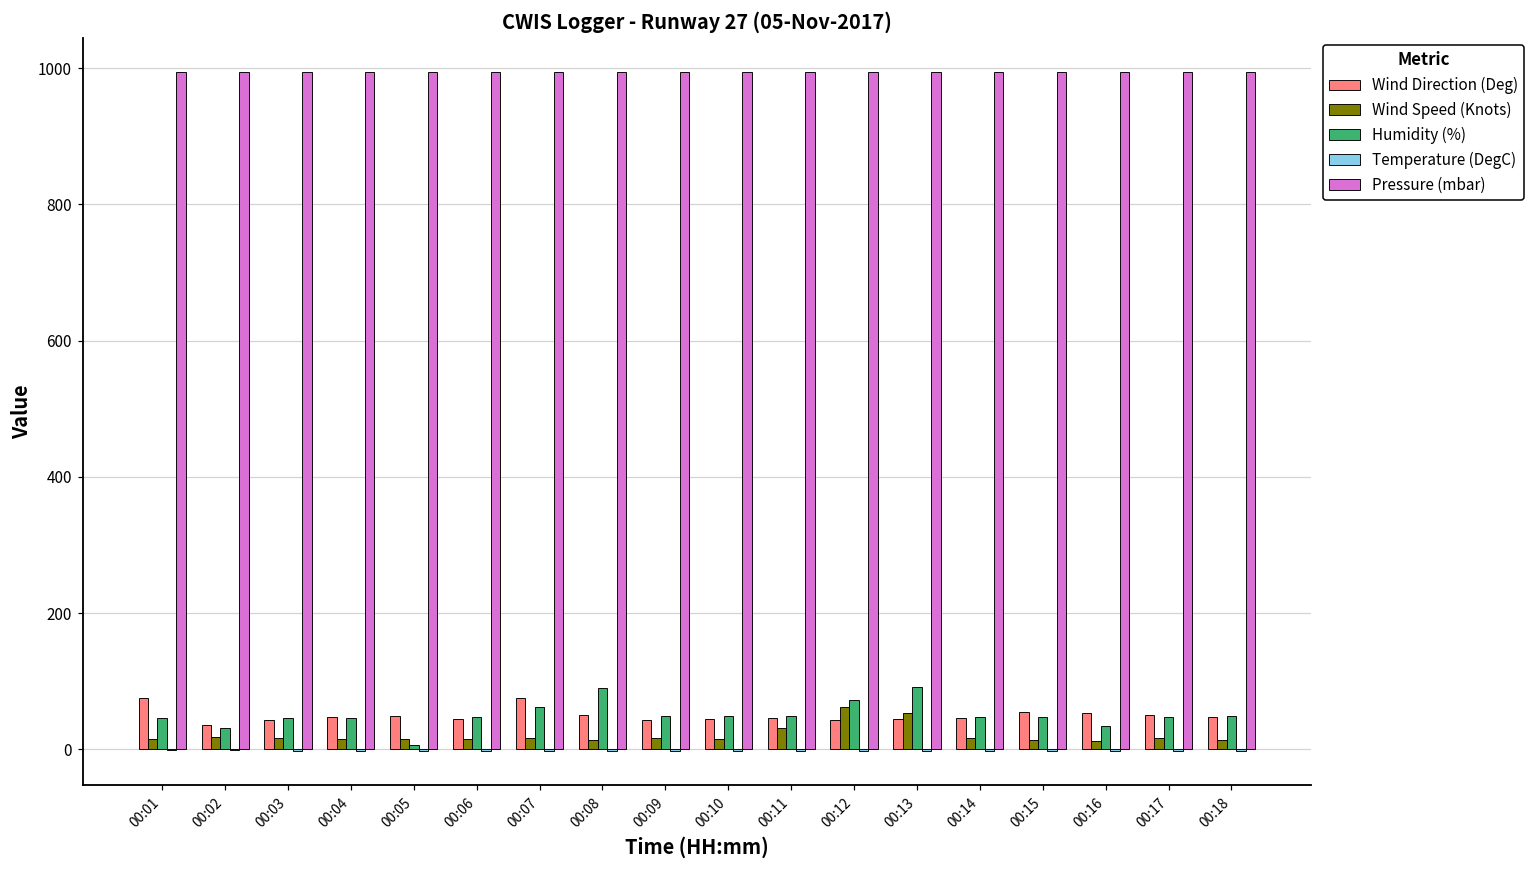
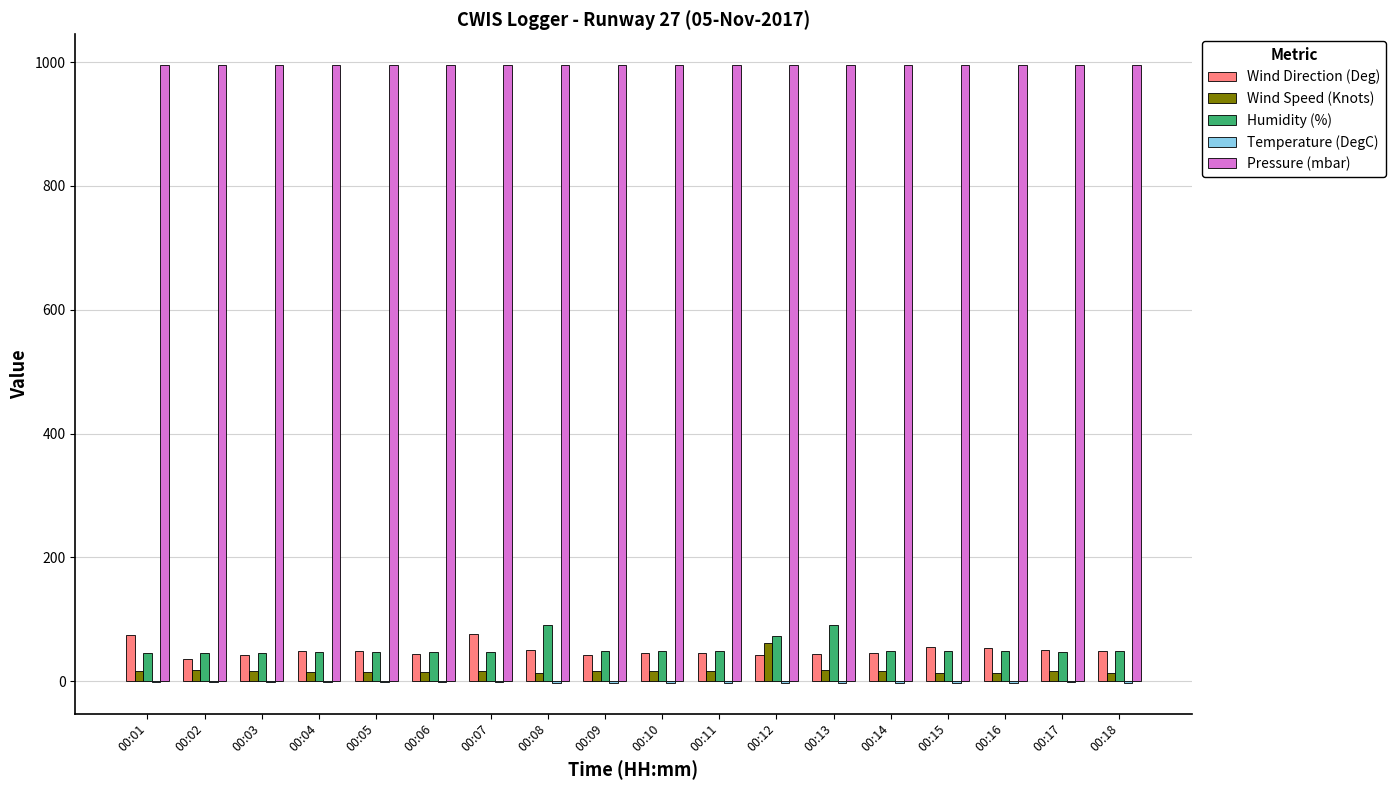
  {
    "Wind Direction (Deg)": {
      "00:01": 80,
      "00:02": 40,
      "00:03": 40,
      "00:04": 50,
      "00:05": 50,
      "00:06": 40,
      "00:07": 80,
      "00:08": 50,
      "00:09": 40,
      "00:10": 50,
      "00:11": 50,
      "00:12": 40,
      "00:13": 40,
      "00:14": 50,
      "00:15": 60,
      "00:16": 50,
      "00:17": 50,
      "00:18": 50
    },
    "Wind Speed (Knots)": {
      "00:01": 20,
      "00:02": 20,
      "00:03": 20,
      "00:04": 20,
      "00:05": 20,
      "00:06": 20,
      "00:07": 20,
      "00:08": 10,
      "00:09": 20,
      "00:10": 20,
-     "00:11": 30,
+     "00:11": 20,
      "00:12": 60,
-     "00:13": 50,
+     "00:13": 20,
      "00:14": 20,
      "00:15": 10,
      "00:16": 10,
      "00:17": 20,
      "00:18": 10
    },
    "Humidity (%)": {
      "00:01": 50,
-     "00:02": 30,
+     "00:02": 50,
      "00:03": 50,
      "00:04": 50,
-     "00:05": 10,
+     "00:05": 50,
      "00:06": 50,
-     "00:07": 60,
+     "00:07": 50,
      "00:08": 90,
      "00:09": 50,
      "00:10": 50,
      "00:11": 50,
      "00:12": 70,
      "00:13": 90,
      "00:14": 50,
      "00:15": 50,
-     "00:16": 30,
+     "00:16": 50,
      "00:17": 50,
      "00:18": 50
    },
    "Pressure (mbar)": {
      "00:01": 990,
      "00:02": 990,
      "00:03": 990,
      "00:04": 990,
      "00:05": 990,
      "00:06": 990,
      "00:07": 990,
      "00:08": 990,
      "00:09": 990,
      "00:10": 990,
      "00:11": 990,
      "00:12": 990,
      "00:13": 990,
      "00:14": 990,
      "00:15": 990,
      "00:16": 990,
      "00:17": 990,
      "00:18": 990
    }
  }
